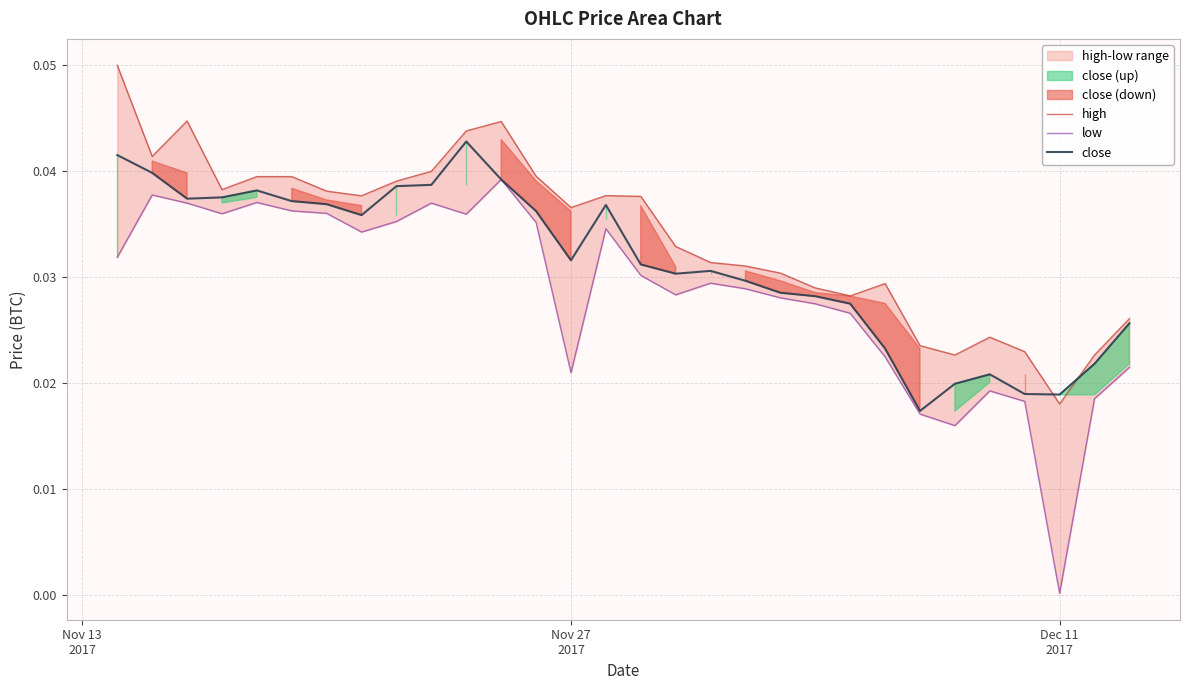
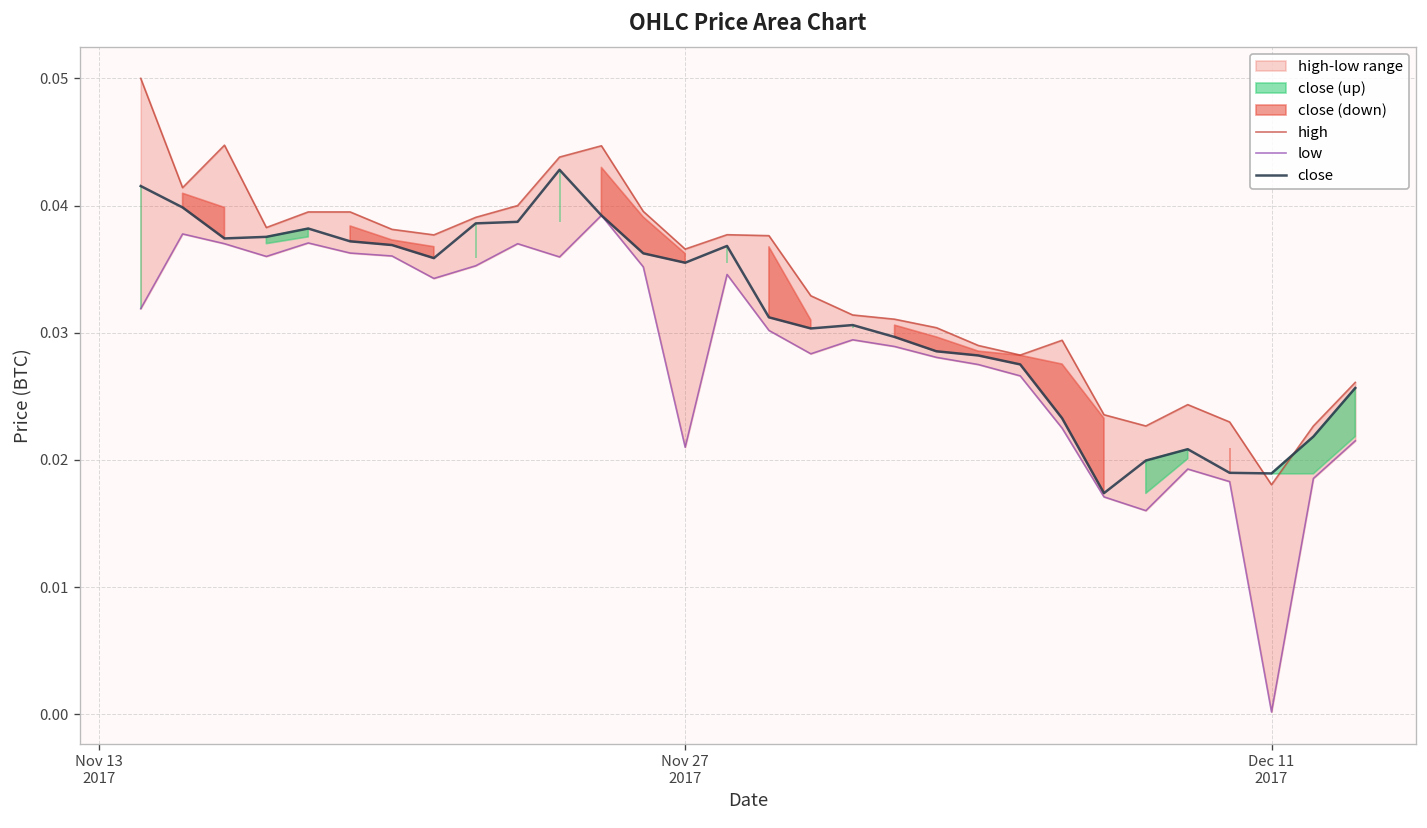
  {
    "high-low range": {
      "Nov 27 2017": 0.0366,
      "Dec 11 2017": 0.0181
    },
    "low": {
      "Nov 27 2017": 0.0210,
      "Dec 11 2017": 0.0002
    },
    "close": {
-     "Nov 27 2017": 0.0316,
+     "Nov 27 2017": 0.0355,
      "Dec 11 2017": 0.0189
    }
  }
